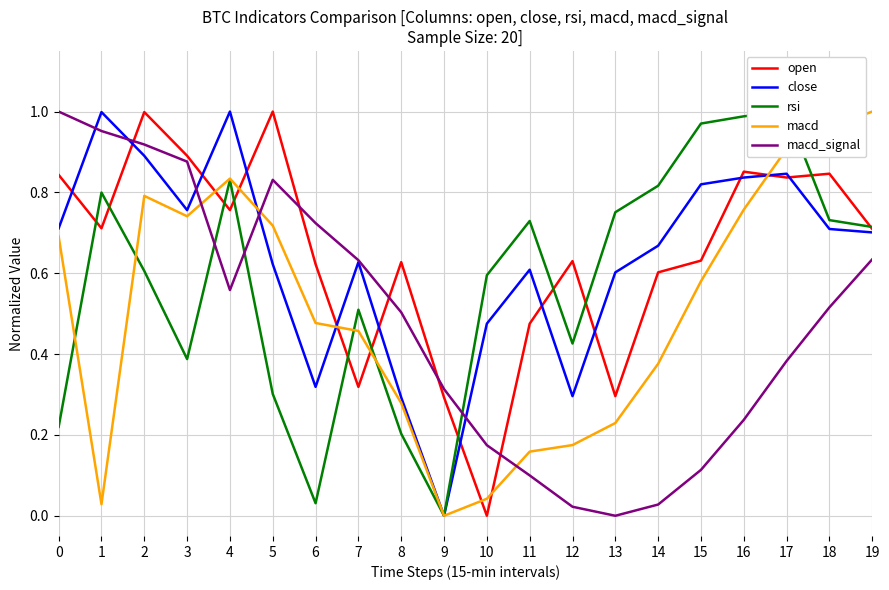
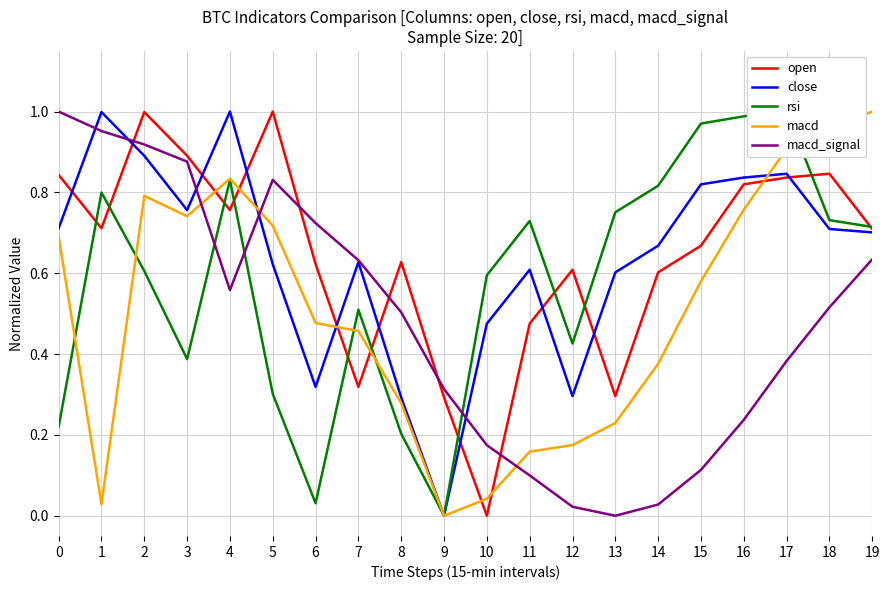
  {
    "open": {
      "0": 0.84,
      "1": 0.71,
      "2": 1.00,
      "3": 0.89,
      "4": 0.76,
      "5": 1.00,
      "6": 0.62,
      "7": 0.32,
      "8": 0.63,
      "9": 0.29,
      "10": 0.00,
      "11": 0.48,
-     "12": 0.63,
+     "12": 0.61,
      "13": 0.30,
      "14": 0.60,
-     "15": 0.63,
-     "16": 0.85,
+     "15": 0.67,
+     "16": 0.82,
      "17": 0.84,
      "18": 0.85
    },
    "close": {
      "0": 0.71,
      "1": 1.00,
      "2": 0.89,
      "3": 0.76,
      "4": 1.00,
      "5": 0.62,
      "6": 0.32,
      "8": 0.29,
      "10": 0.48,
      "11": 0.61,
      "12": 0.30,
      "13": 0.60,
      "14": 0.67,
      "15": 0.82,
      "16": 0.84,
      "17": 0.85,
      "18": 0.71,
      "19": 0.70
    },
    "rsi": {
      "0": 0.22,
      "1": 0.80,
      "2": 0.61,
      "3": 0.39,
      "5": 0.30,
      "6": 0.03,
      "7": 0.51,
      "8": 0.20,
      "10": 0.60,
      "11": 0.73,
      "12": 0.43,
      "13": 0.75,
      "14": 0.82,
      "15": 0.97,
      "16": 0.99,
      "18": 0.73
    },
    "macd": {
      "0": 0.69,
      "1": 0.03,
      "2": 0.79,
      "3": 0.74,
      "5": 0.72,
      "6": 0.48,
      "7": 0.46,
      "8": 0.28,
      "10": 0.04,
      "11": 0.16,
      "12": 0.17,
      "13": 0.23,
      "14": 0.38,
      "15": 0.58,
      "16": 0.76,
      "19": 1.00
    },
    "macd_signal": {
      "0": 1.00,
      "1": 0.95,
      "2": 0.92,
      "3": 0.88,
      "4": 0.56,
      "5": 0.83,
      "6": 0.72,
      "8": 0.50,
      "9": 0.31,
      "10": 0.17,
      "11": 0.10,
      "12": 0.02,
      "13": 0.00,
      "14": 0.03,
      "15": 0.11,
      "16": 0.24,
      "17": 0.38,
      "18": 0.52,
      "19": 0.63
    }
  }
